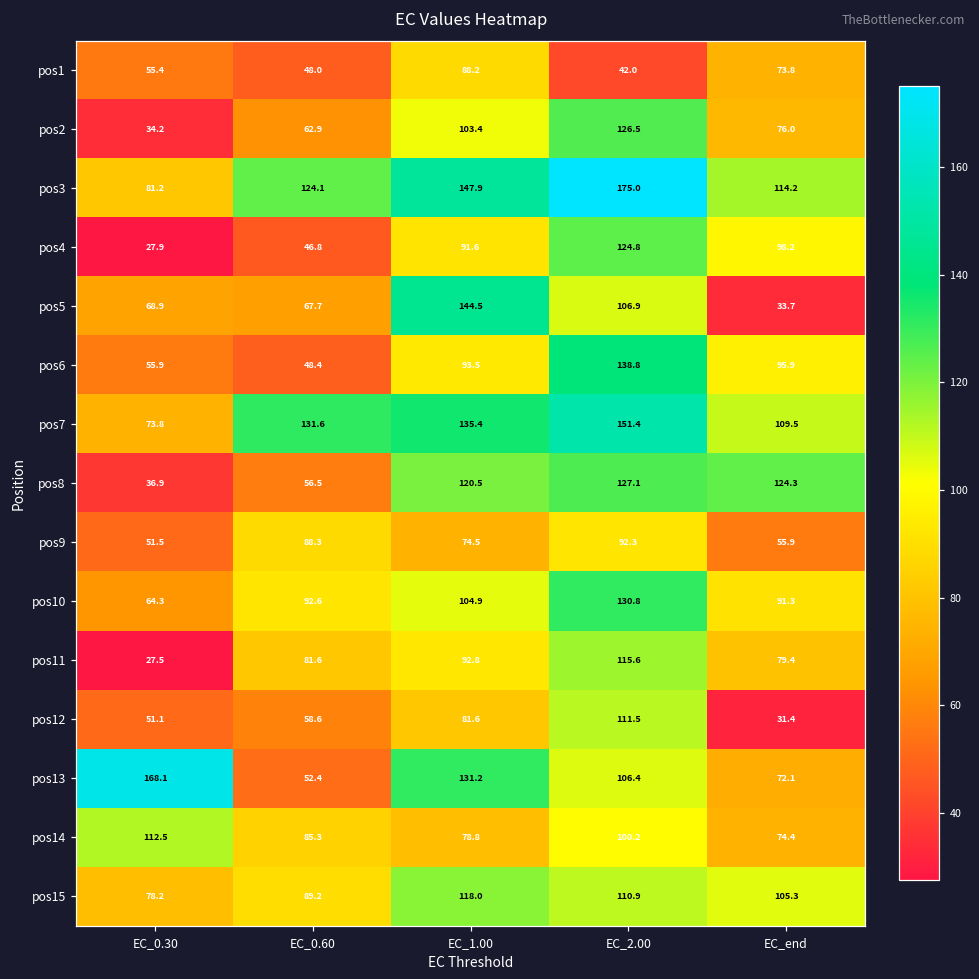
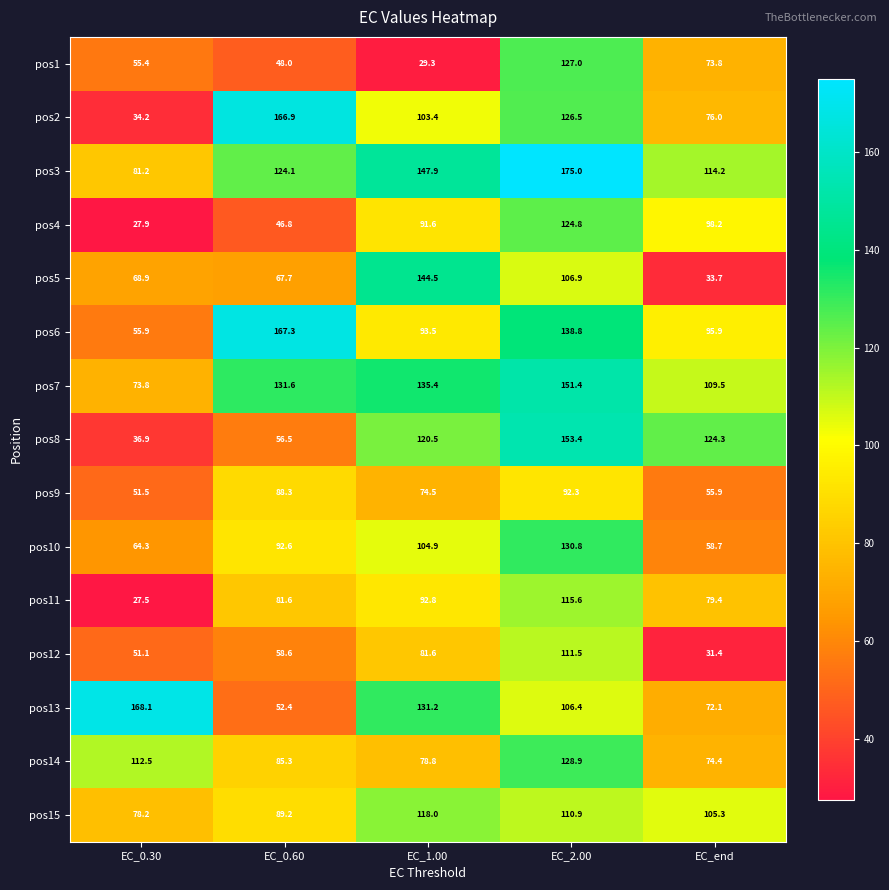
  {
    "pos1": {
      "EC_0.30": 55.4,
      "EC_0.60": 48.0,
-     "EC_1.00": 88.2,
-     "EC_2.00": 42.0,
+     "EC_1.00": 29.3,
+     "EC_2.00": 127.0,
      "EC_end": 73.8
    },
    "pos2": {
      "EC_0.30": 34.2,
-     "EC_0.60": 62.9,
+     "EC_0.60": 166.9,
      "EC_1.00": 103.4,
      "EC_2.00": 126.5,
      "EC_end": 76.0
    },
    "pos3": {
      "EC_0.30": 81.2,
      "EC_0.60": 124.1,
      "EC_1.00": 147.9,
      "EC_2.00": 175.0,
      "EC_end": 114.2
    },
    "pos4": {
      "EC_0.30": 27.9,
      "EC_0.60": 46.8,
      "EC_1.00": 91.6,
      "EC_2.00": 124.8,
      "EC_end": 98.2
    },
    "pos5": {
      "EC_0.30": 68.9,
      "EC_0.60": 67.7,
      "EC_1.00": 144.5,
      "EC_2.00": 106.9,
      "EC_end": 33.7
    },
    "pos6": {
      "EC_0.30": 55.9,
-     "EC_0.60": 48.4,
+     "EC_0.60": 167.3,
      "EC_1.00": 93.5,
      "EC_2.00": 138.8,
      "EC_end": 95.9
    },
    "pos7": {
      "EC_0.30": 73.8,
      "EC_0.60": 131.6,
      "EC_1.00": 135.4,
      "EC_2.00": 151.4,
      "EC_end": 109.5
    },
    "pos8": {
      "EC_0.30": 36.9,
      "EC_0.60": 56.5,
      "EC_1.00": 120.5,
-     "EC_2.00": 127.1,
+     "EC_2.00": 153.4,
      "EC_end": 124.3
    },
    "pos9": {
      "EC_0.30": 51.5,
      "EC_0.60": 88.3,
      "EC_1.00": 74.5,
      "EC_2.00": 92.3,
      "EC_end": 55.9
    },
    "pos10": {
      "EC_0.30": 64.3,
      "EC_0.60": 92.6,
      "EC_1.00": 104.9,
      "EC_2.00": 130.8,
-     "EC_end": 91.3
+     "EC_end": 58.7
    },
    "pos11": {
      "EC_0.30": 27.5,
      "EC_0.60": 81.6,
      "EC_1.00": 92.8,
      "EC_2.00": 115.6,
      "EC_end": 79.4
    },
    "pos12": {
      "EC_0.30": 51.1,
      "EC_0.60": 58.6,
      "EC_1.00": 81.6,
      "EC_2.00": 111.5,
      "EC_end": 31.4
    },
    "pos13": {
      "EC_0.30": 168.1,
      "EC_0.60": 52.4,
      "EC_1.00": 131.2,
      "EC_2.00": 106.4,
      "EC_end": 72.1
    },
    "pos14": {
      "EC_0.30": 112.5,
      "EC_0.60": 85.3,
      "EC_1.00": 78.8,
-     "EC_2.00": 100.2,
+     "EC_2.00": 128.9,
      "EC_end": 74.4
    },
    "pos15": {
      "EC_0.30": 78.2,
      "EC_0.60": 89.2,
      "EC_1.00": 118.0,
      "EC_2.00": 110.9,
      "EC_end": 105.3
    }
  }
